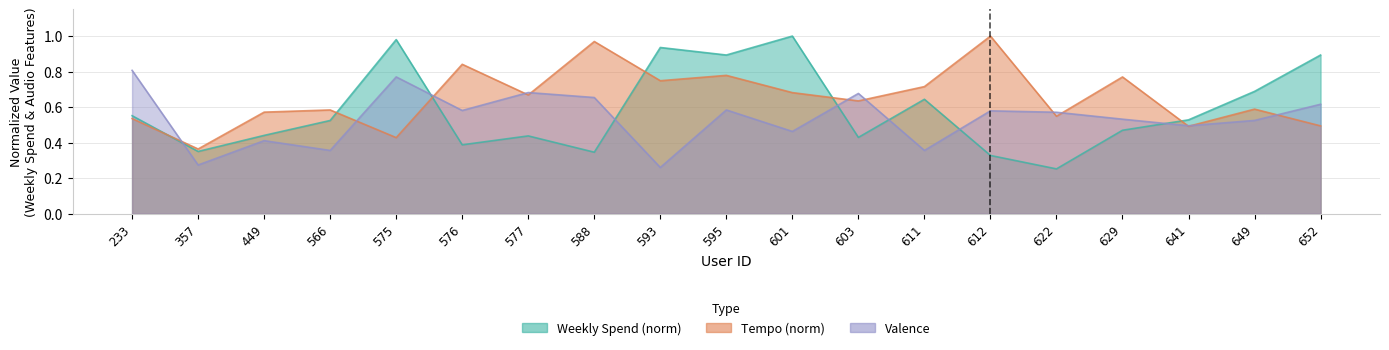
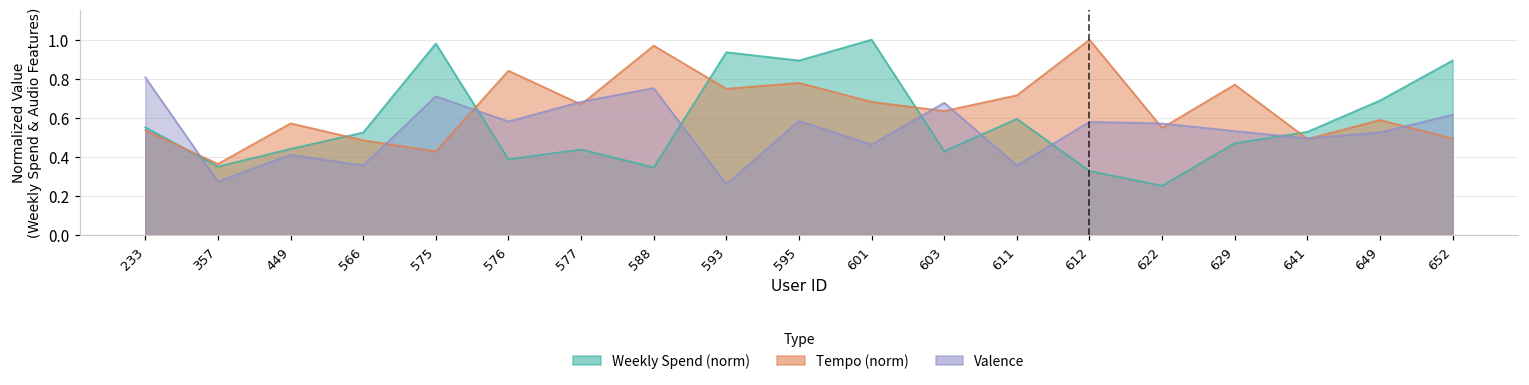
  {
    "Weekly Spend (norm)": {
      "233": 0.55,
      "449": 0.44,
      "566": 0.52,
      "575": 0.98,
      "576": 0.39,
      "577": 0.44,
      "588": 0.35,
      "593": 0.94,
      "595": 0.89,
      "601": 1.00,
      "603": 0.43,
-     "611": 0.64,
+     "611": 0.59,
      "612": 0.33,
      "622": 0.25,
      "629": 0.47,
      "641": 0.53,
      "649": 0.69,
      "652": 0.89
    },
    "Tempo (norm)": {
      "233": 0.54,
      "449": 0.57,
-     "566": 0.58,
+     "566": 0.49,
      "575": 0.43,
      "576": 0.84,
      "588": 0.97,
      "593": 0.75,
      "595": 0.78,
      "601": 0.68,
      "603": 0.63,
      "611": 0.72,
      "612": 1.00,
      "622": 0.55,
      "629": 0.77,
      "649": 0.59,
      "652": 0.49
    },
    "Valence": {
      "233": 0.81,
      "357": 0.27,
      "449": 0.41,
      "566": 0.36,
-     "575": 0.77,
+     "575": 0.71,
      "576": 0.58,
-     "588": 0.65,
+     "588": 0.75,
      "593": 0.26,
      "595": 0.58,
      "601": 0.46,
      "603": 0.68,
      "611": 0.36,
      "612": 0.58,
      "622": 0.57,
      "629": 0.53,
      "649": 0.53,
      "652": 0.62
    }
  }
